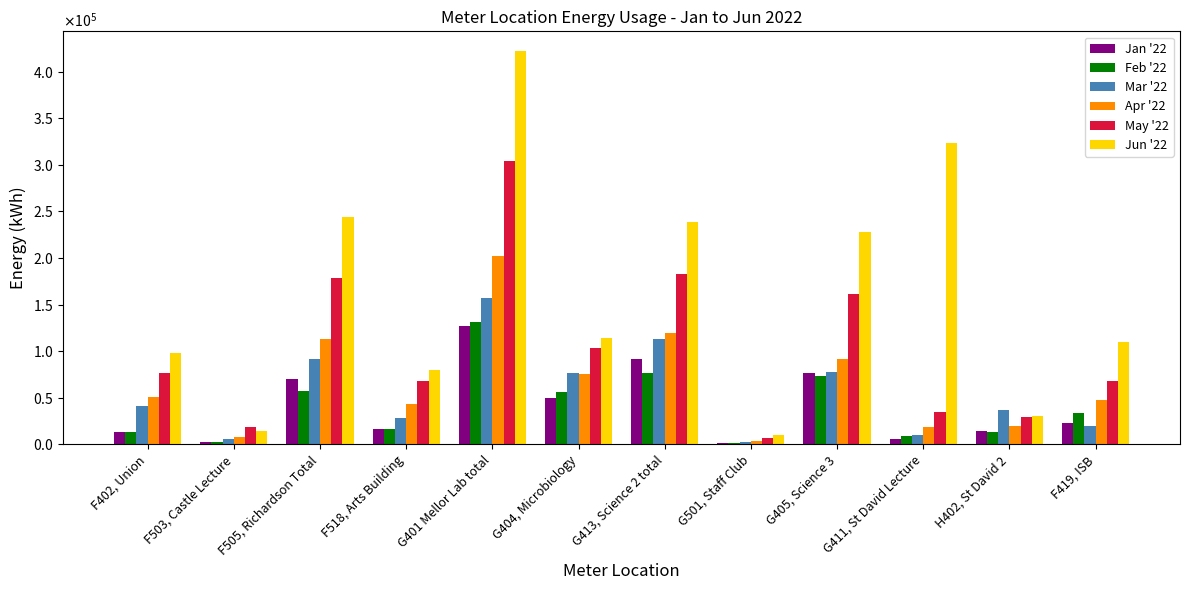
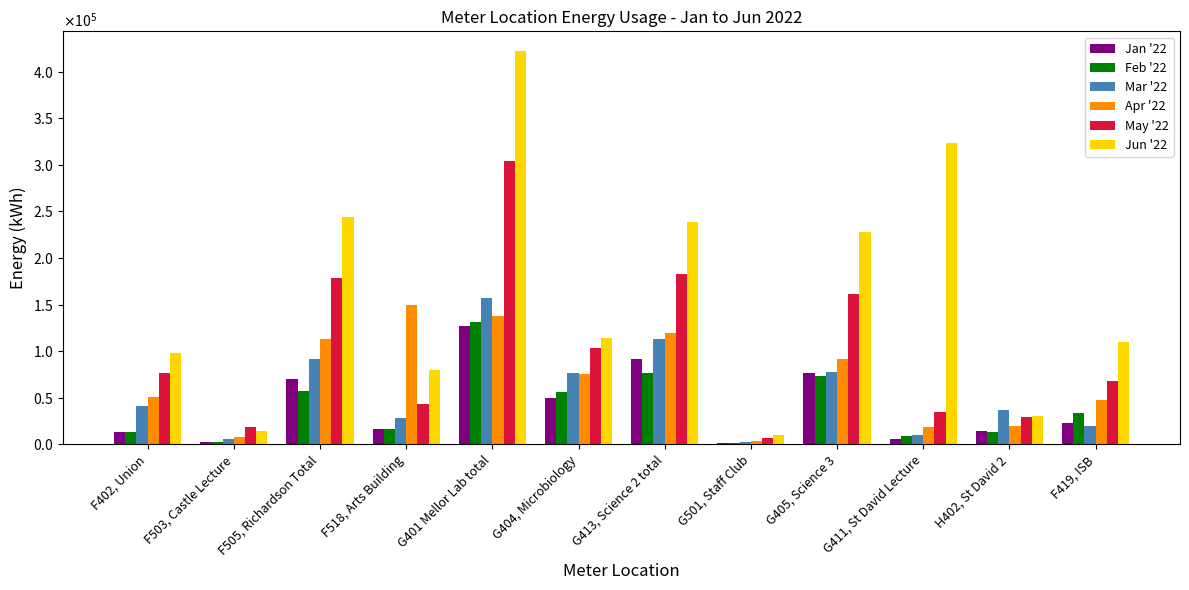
  {
    "Jan '22": {
      "F402, Union": 10000,
      "F503, Castle Lecture": 0,
      "F505, Richardson Total": 70000,
      "F518, Arts Building": 20000,
      "G401 Mellor Lab total": 130000,
      "G404, Microbiology": 50000,
      "G413, Science 2 total": 90000,
      "G405, Science 3": 80000,
      "G411, St David Lecture": 10000,
      "H402, St David 2": 10000,
      "F419, ISB": 20000
    },
    "Feb '22": {
      "F402, Union": 10000,
      "F503, Castle Lecture": 0,
      "F505, Richardson Total": 60000,
      "F518, Arts Building": 20000,
      "G401 Mellor Lab total": 130000,
      "G404, Microbiology": 60000,
      "G413, Science 2 total": 80000,
      "G405, Science 3": 70000,
      "G411, St David Lecture": 10000,
      "H402, St David 2": 10000,
      "F419, ISB": 30000
    },
    "Mar '22": {
      "F402, Union": 40000,
      "F503, Castle Lecture": 10000,
      "F505, Richardson Total": 90000,
      "F518, Arts Building": 30000,
      "G401 Mellor Lab total": 160000,
      "G404, Microbiology": 80000,
      "G413, Science 2 total": 110000,
      "G501, Staff Club": 0,
      "G405, Science 3": 80000,
      "G411, St David Lecture": 10000,
      "H402, St David 2": 40000,
      "F419, ISB": 20000
    },
    "Apr '22": {
      "F402, Union": 50000,
      "F503, Castle Lecture": 10000,
      "F505, Richardson Total": 110000,
-     "F518, Arts Building": 40000,
-     "G401 Mellor Lab total": 200000,
+     "F518, Arts Building": 150000,
+     "G401 Mellor Lab total": 140000,
      "G404, Microbiology": 80000,
      "G413, Science 2 total": 120000,
      "G501, Staff Club": 0,
      "G405, Science 3": 90000,
      "G411, St David Lecture": 20000,
      "H402, St David 2": 20000,
      "F419, ISB": 50000
    },
    "May '22": {
      "F402, Union": 80000,
      "F503, Castle Lecture": 20000,
      "F505, Richardson Total": 180000,
-     "F518, Arts Building": 70000,
+     "F518, Arts Building": 40000,
      "G401 Mellor Lab total": 300000,
      "G404, Microbiology": 100000,
      "G413, Science 2 total": 180000,
      "G501, Staff Club": 10000,
      "G405, Science 3": 160000,
      "G411, St David Lecture": 30000,
      "H402, St David 2": 30000,
      "F419, ISB": 70000
    },
    "Jun '22": {
      "F402, Union": 100000,
      "F503, Castle Lecture": 10000,
      "F505, Richardson Total": 240000,
      "F518, Arts Building": 80000,
      "G401 Mellor Lab total": 420000,
      "G404, Microbiology": 110000,
      "G413, Science 2 total": 240000,
      "G501, Staff Club": 10000,
      "G405, Science 3": 230000,
      "G411, St David Lecture": 320000,
      "H402, St David 2": 30000,
      "F419, ISB": 110000
    }
  }
